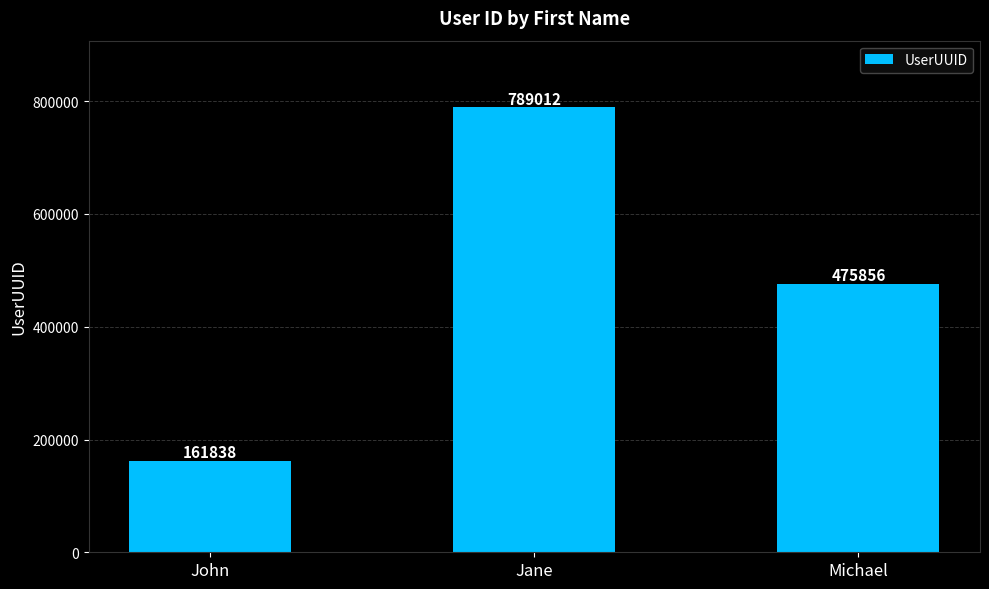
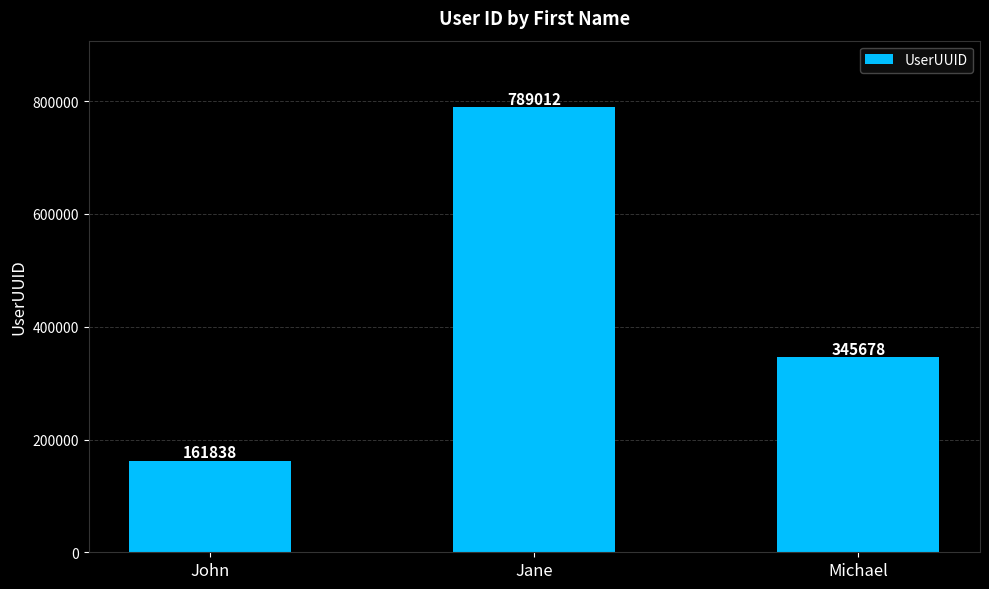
  {
    "John": 161838,
    "Jane": 789012,
-   "Michael": 475856
+   "Michael": 345678
  }
